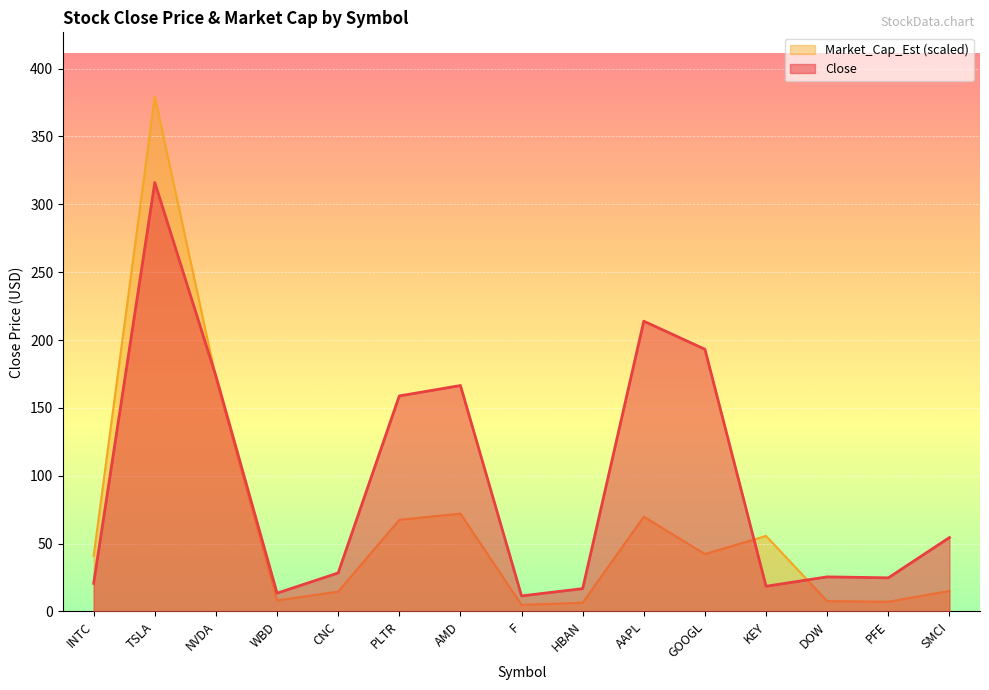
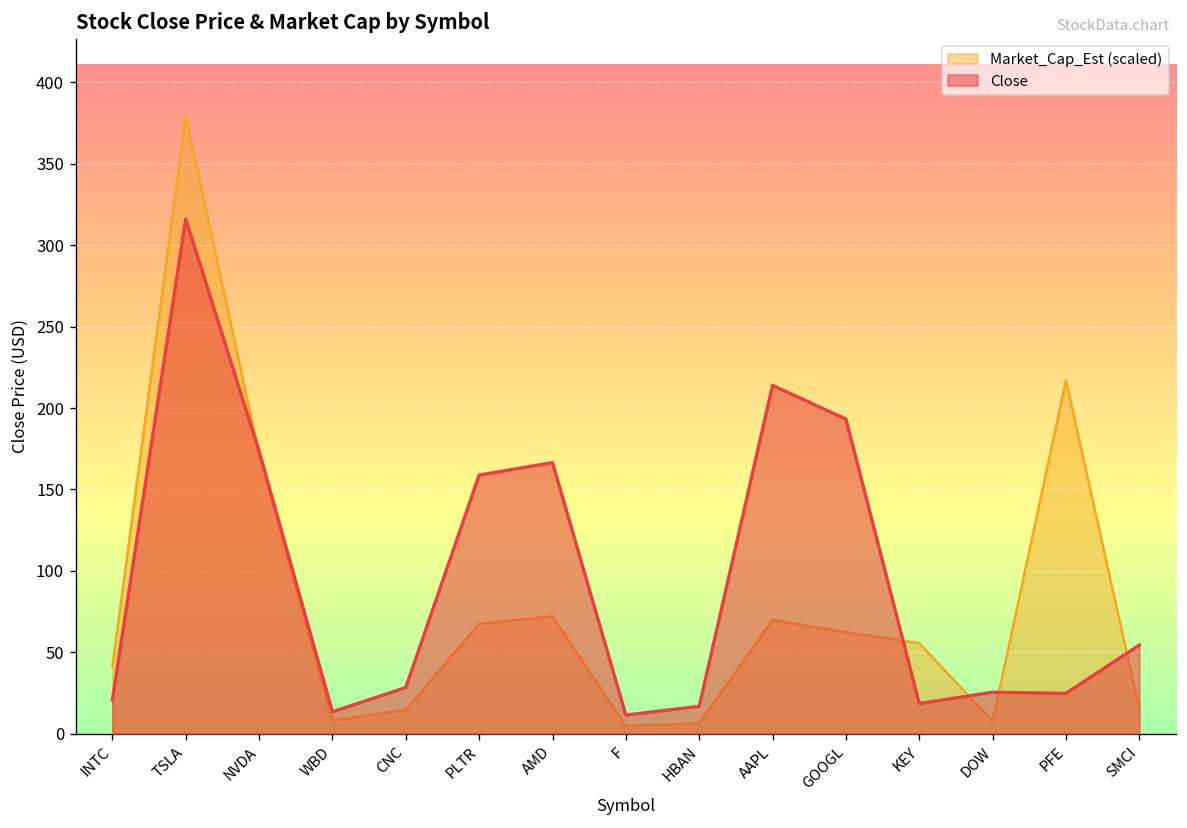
  {
    "Market_Cap_Est (scaled)": {
      "INTC": 41,
      "TSLA": 379,
      "WBD": 8,
      "CNC": 15,
      "PLTR": 68,
      "AMD": 72,
      "F": 5,
      "HBAN": 6,
      "AAPL": 70,
-     "GOOGL": 42,
+     "GOOGL": 62,
      "KEY": 56,
      "DOW": 8,
-     "PFE": 7,
+     "PFE": 217,
      "SMCI": 15
    },
    "Close": {
      "INTC": 21,
      "TSLA": 316,
      "WBD": 13,
      "CNC": 28,
      "PLTR": 159,
      "AMD": 166,
      "F": 11,
      "HBAN": 17,
      "AAPL": 214,
      "GOOGL": 193,
      "KEY": 19,
      "DOW": 26,
      "PFE": 25,
      "SMCI": 54
    }
  }
